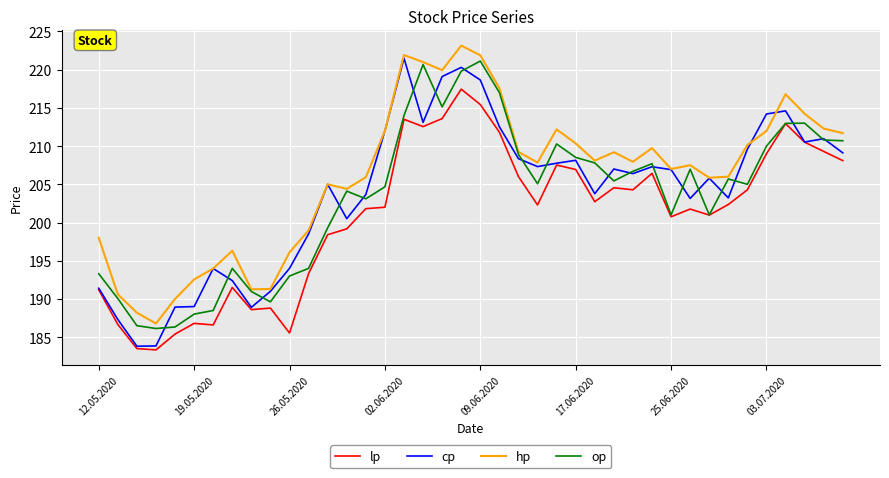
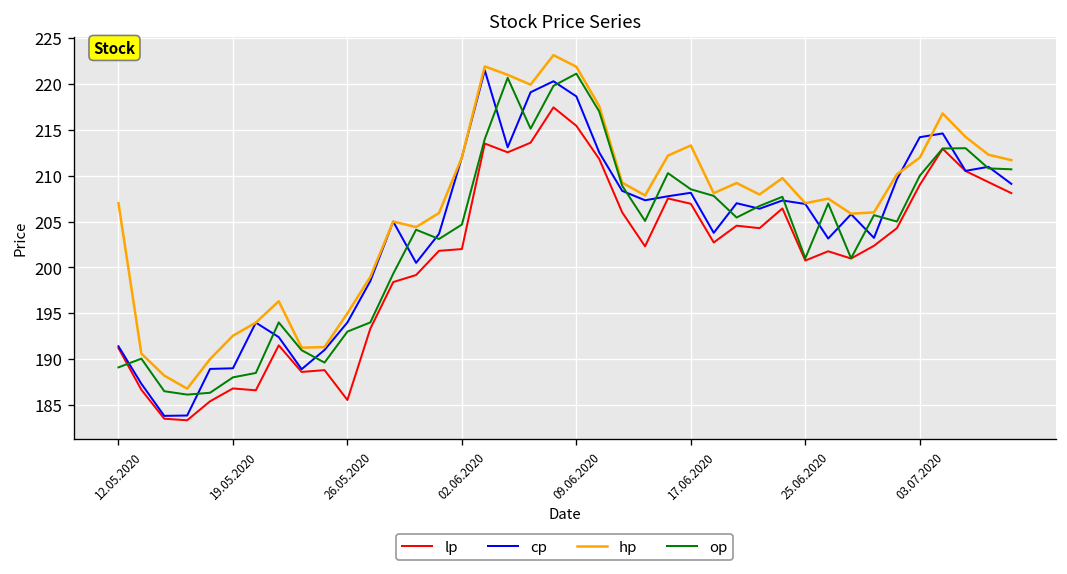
  {
    "lp": {
      "19.05.2020": 187,
      "26.05.2020": 186,
      "02.06.2020": 202,
      "09.06.2020": 215,
      "17.06.2020": 207,
      "03.07.2020": 209
    },
    "cp": {
      "19.05.2020": 189,
      "26.05.2020": 194,
      "09.06.2020": 219,
      "17.06.2020": 208,
      "03.07.2020": 214
    },
    "hp": {
-     "12.05.2020": 198,
+     "12.05.2020": 207,
      "19.05.2020": 193,
-     "26.05.2020": 196,
+     "26.05.2020": 195,
      "09.06.2020": 222,
-     "17.06.2020": 210,
+     "17.06.2020": 213,
      "03.07.2020": 212
    },
    "op": {
-     "12.05.2020": 193,
+     "12.05.2020": 189,
      "19.05.2020": 188,
      "26.05.2020": 193,
      "02.06.2020": 205,
      "09.06.2020": 221,
      "17.06.2020": 209,
      "03.07.2020": 210
    }
  }
